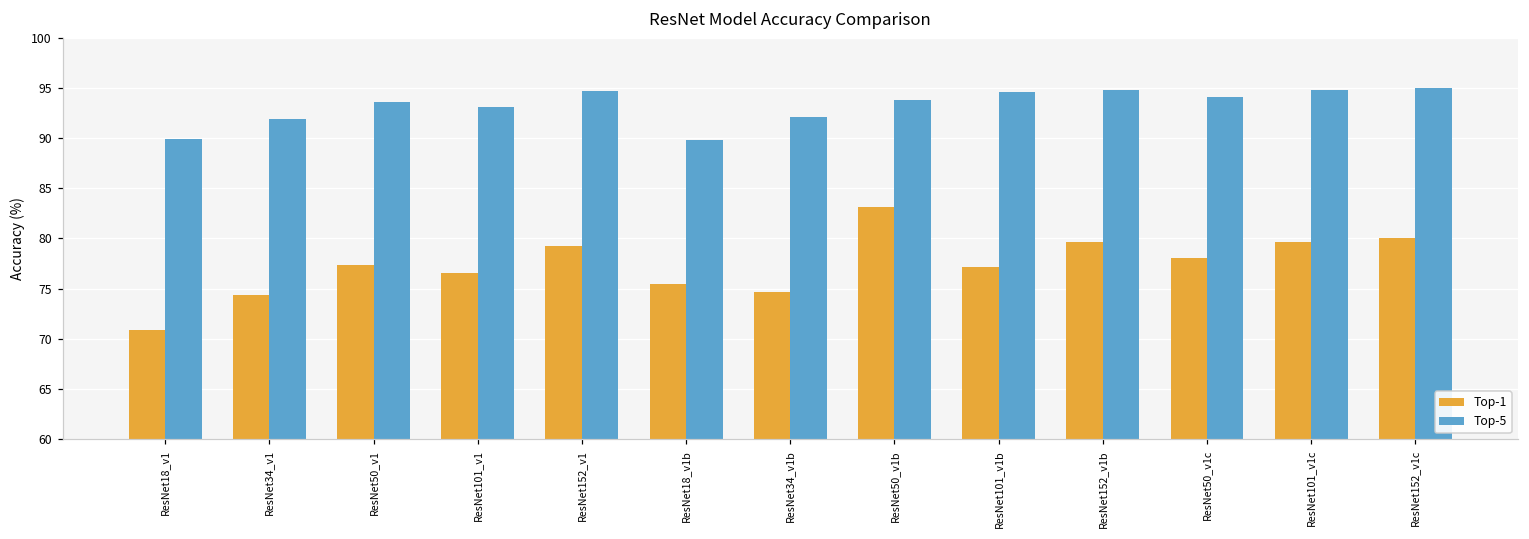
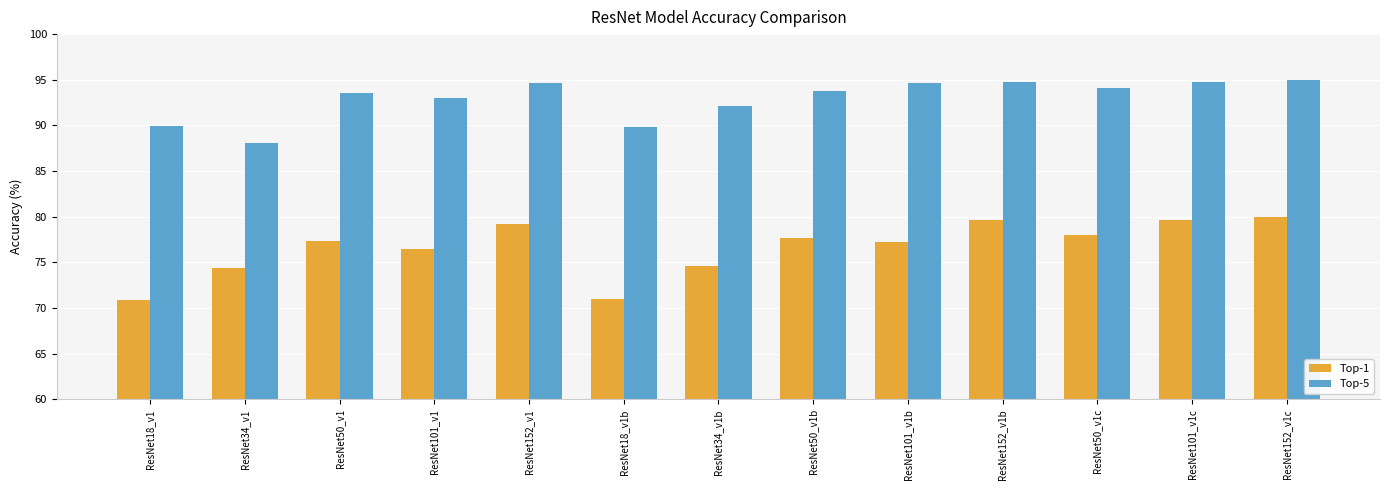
  {
    "Top-1": {
      "ResNet18_v1": 71,
      "ResNet34_v1": 74,
      "ResNet50_v1": 77,
      "ResNet101_v1": 77,
      "ResNet152_v1": 79,
-     "ResNet18_v1b": 75,
+     "ResNet18_v1b": 71,
      "ResNet34_v1b": 75,
-     "ResNet50_v1b": 83,
+     "ResNet50_v1b": 78,
      "ResNet101_v1b": 77,
      "ResNet152_v1b": 80,
      "ResNet50_v1c": 78,
      "ResNet101_v1c": 80,
      "ResNet152_v1c": 80
    },
    "Top-5": {
      "ResNet18_v1": 90,
-     "ResNet34_v1": 92,
+     "ResNet34_v1": 88,
      "ResNet50_v1": 94,
      "ResNet101_v1": 93,
      "ResNet152_v1": 95,
      "ResNet18_v1b": 90,
      "ResNet34_v1b": 92,
      "ResNet50_v1b": 94,
      "ResNet101_v1b": 95,
      "ResNet152_v1b": 95,
      "ResNet50_v1c": 94,
      "ResNet101_v1c": 95,
      "ResNet152_v1c": 95
    }
  }
